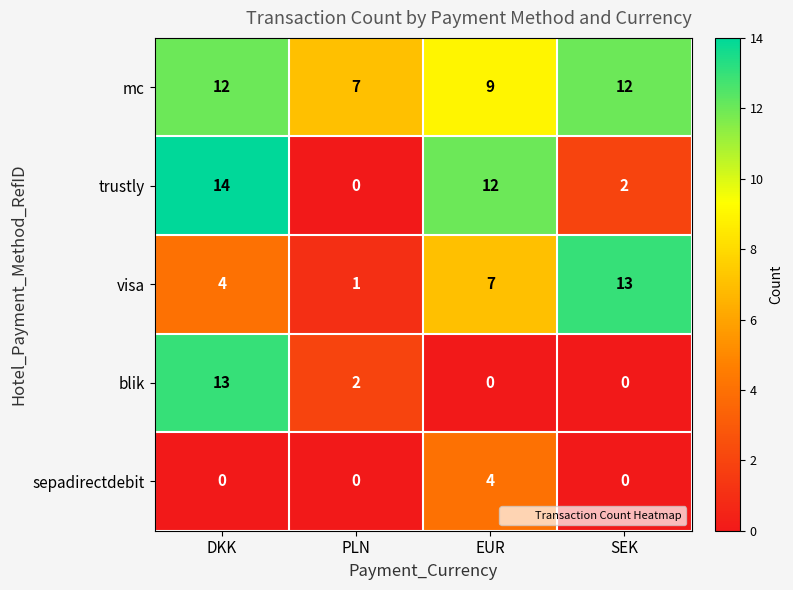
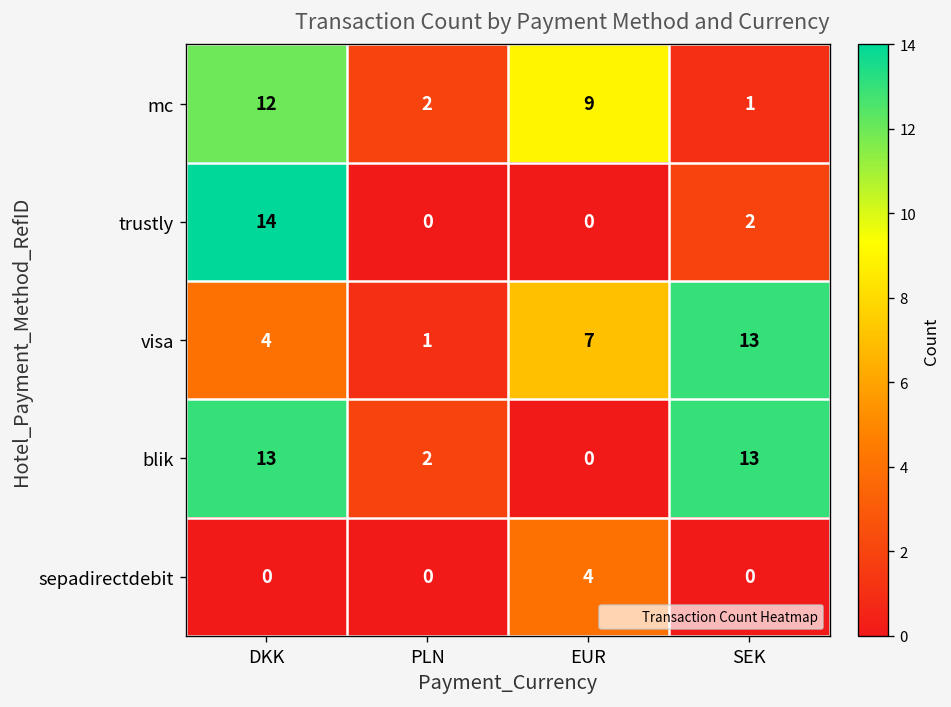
  {
    "mc": {
      "DKK": 12,
-     "PLN": 7,
+     "PLN": 2,
      "EUR": 9,
-     "SEK": 12
+     "SEK": 1
    },
    "trustly": {
      "DKK": 14,
      "PLN": 0,
-     "EUR": 12,
+     "EUR": 0,
      "SEK": 2
    },
    "visa": {
      "DKK": 4,
      "PLN": 1,
      "EUR": 7,
      "SEK": 13
    },
    "blik": {
      "DKK": 13,
      "PLN": 2,
      "EUR": 0,
-     "SEK": 0
+     "SEK": 13
    },
    "sepadirectdebit": {
      "DKK": 0,
      "PLN": 0,
      "EUR": 4,
      "SEK": 0
    }
  }
